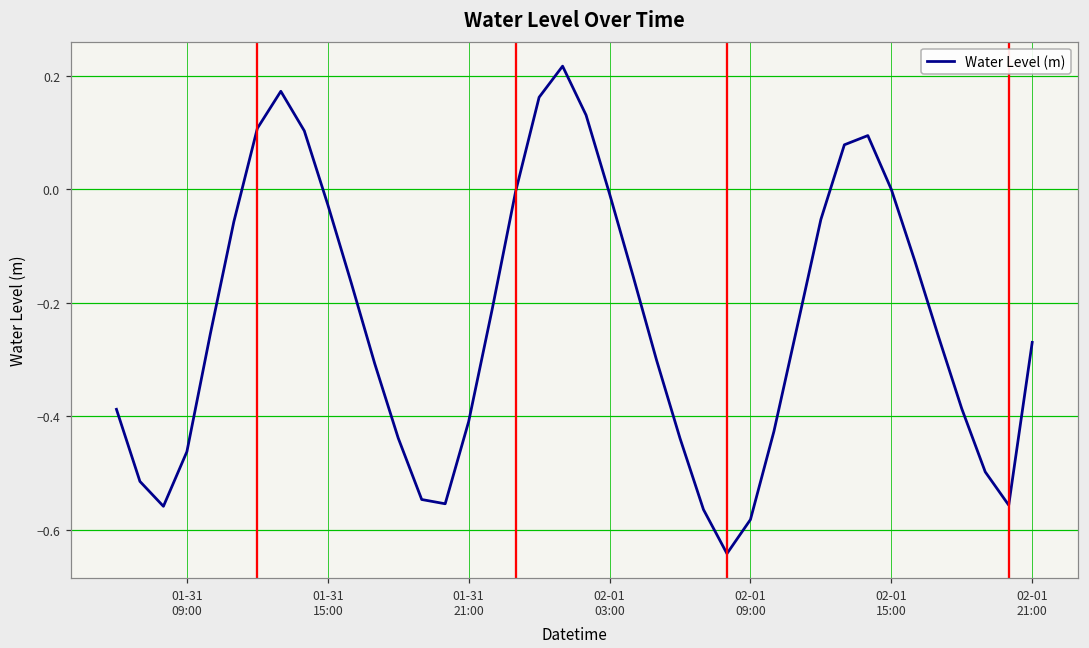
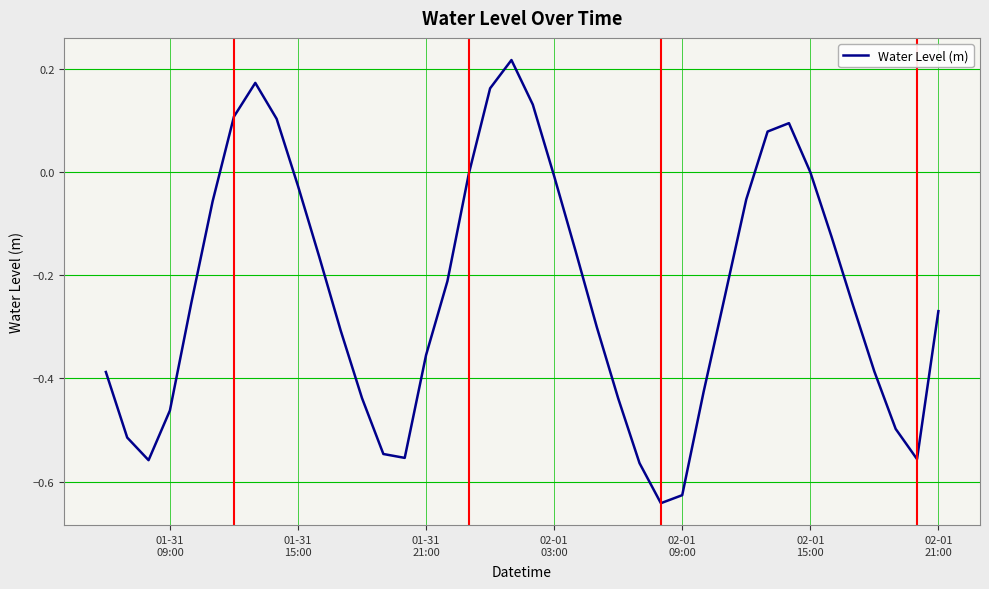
  {
    "01-31 09:00": -0.46,
    "01-31 15:00": -0.03,
-   "01-31 21:00": -0.41,
+   "01-31 21:00": -0.35,
    "02-01 03:00": -0.01,
-   "02-01 09:00": -0.58,
+   "02-01 09:00": -0.63,
    "02-01 15:00": 0.00,
    "02-01 21:00": -0.27
  }
